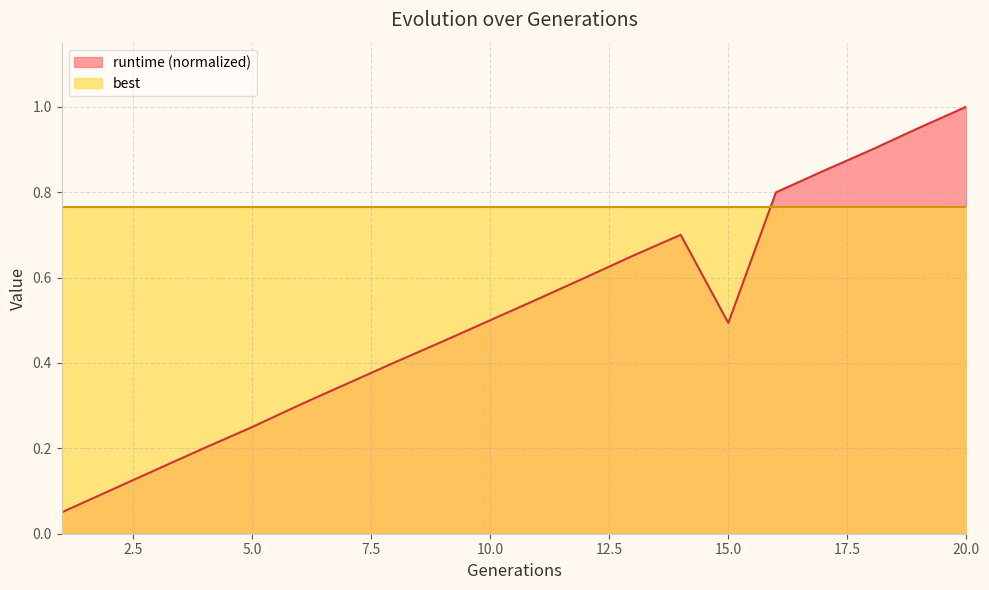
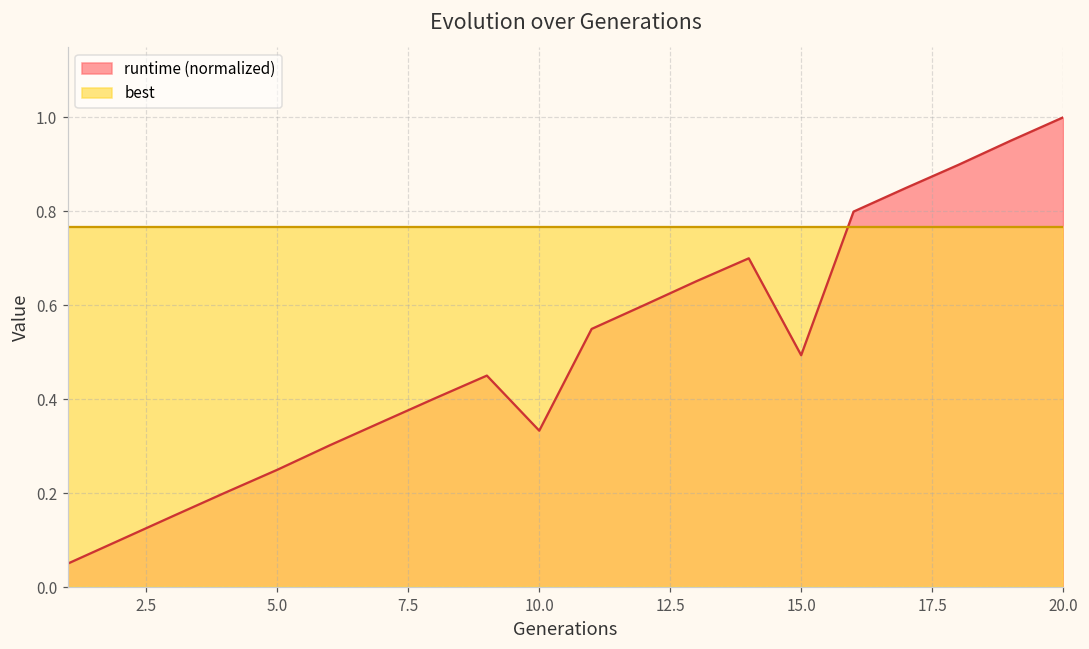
  {
    "runtime (normalized)": {
      "5.0": 0.25,
-     "10.0": 0.50,
+     "10.0": 0.33,
      "15.0": 0.49,
      "20.0": 1.00
    },
    "best": {
      "5.0": 0.77,
      "10.0": 0.77,
      "15.0": 0.77,
      "20.0": 0.77
    }
  }
